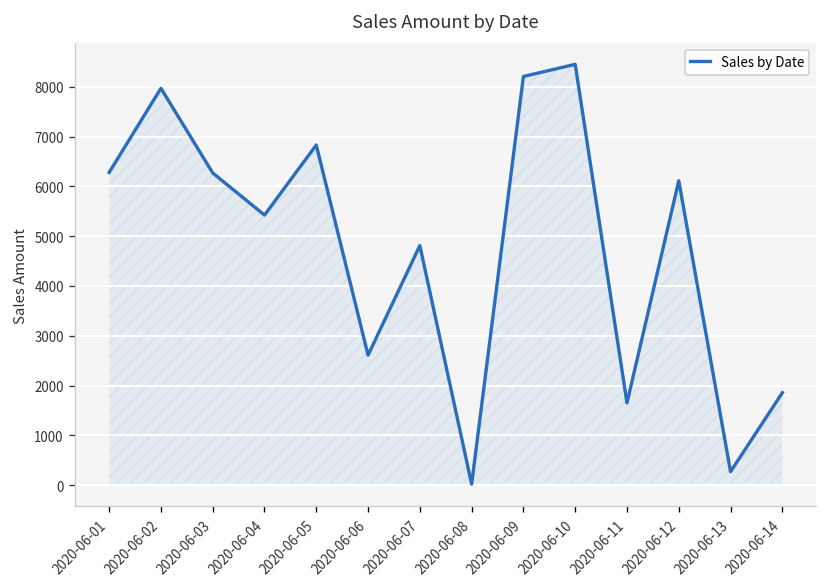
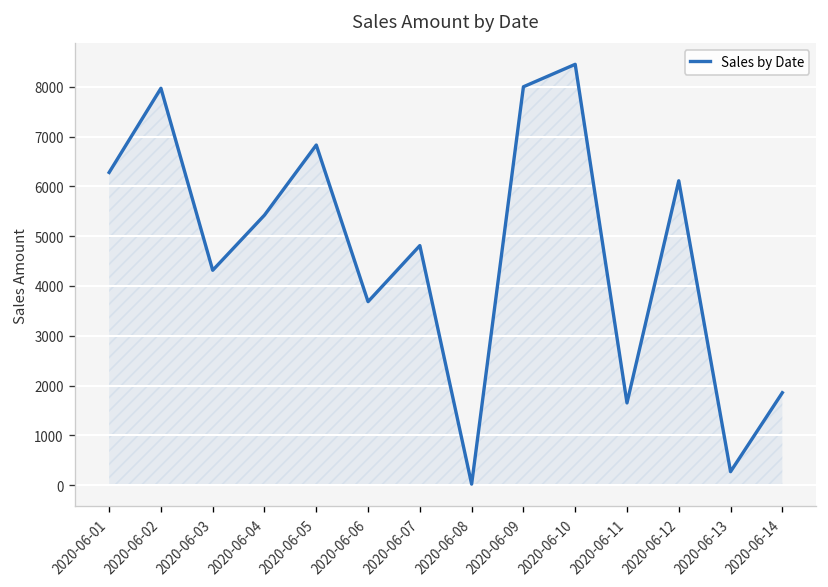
  {
    "2020-06-01": 6300,
    "2020-06-02": 8000,
-   "2020-06-03": 6300,
+   "2020-06-03": 4300,
    "2020-06-04": 5400,
    "2020-06-05": 6800,
-   "2020-06-06": 2600,
+   "2020-06-06": 3700,
    "2020-06-07": 4800,
    "2020-06-08": 0,
-   "2020-06-09": 8200,
+   "2020-06-09": 8000,
    "2020-06-10": 8500,
    "2020-06-11": 1700,
    "2020-06-12": 6100,
    "2020-06-13": 300,
    "2020-06-14": 1900
  }
